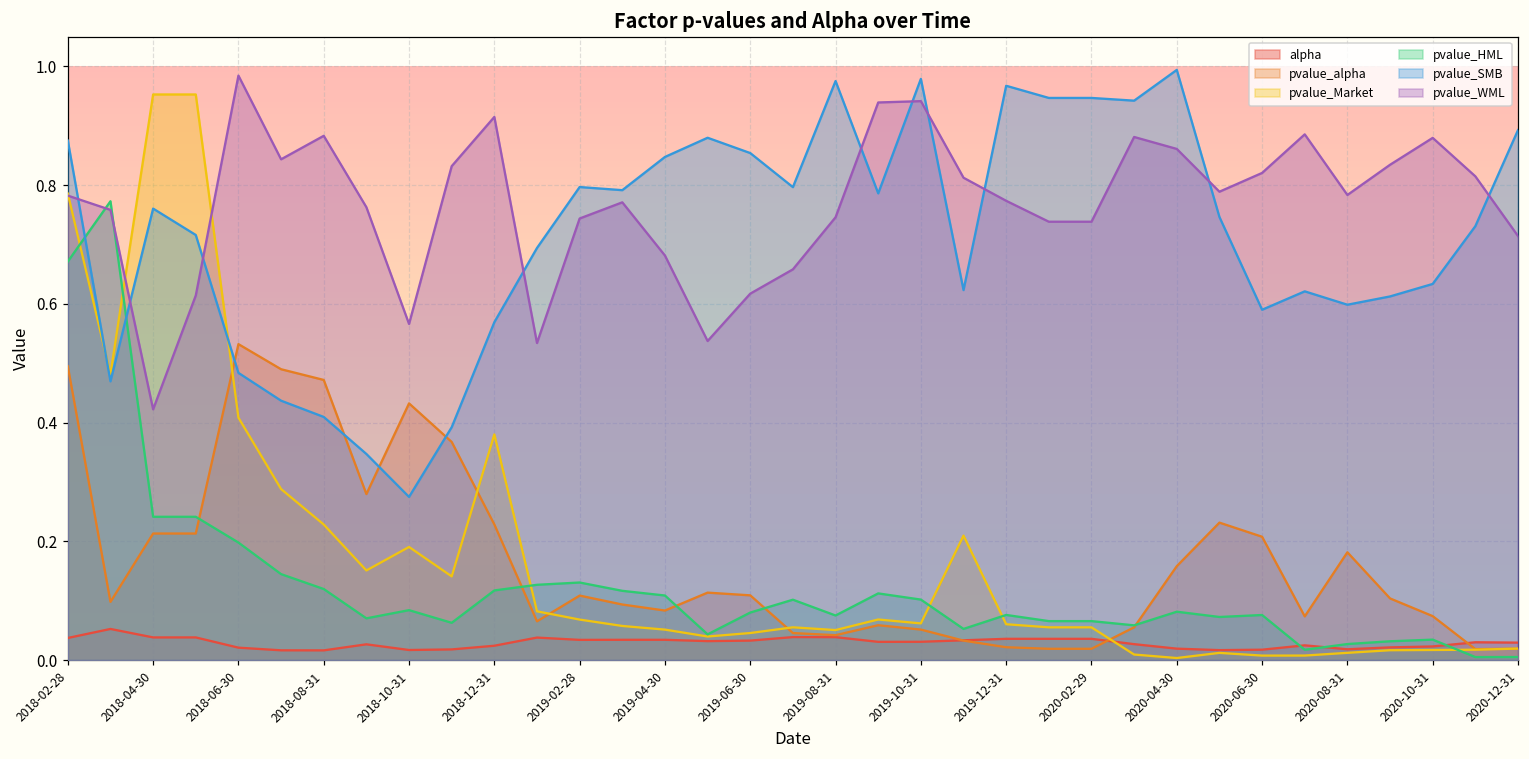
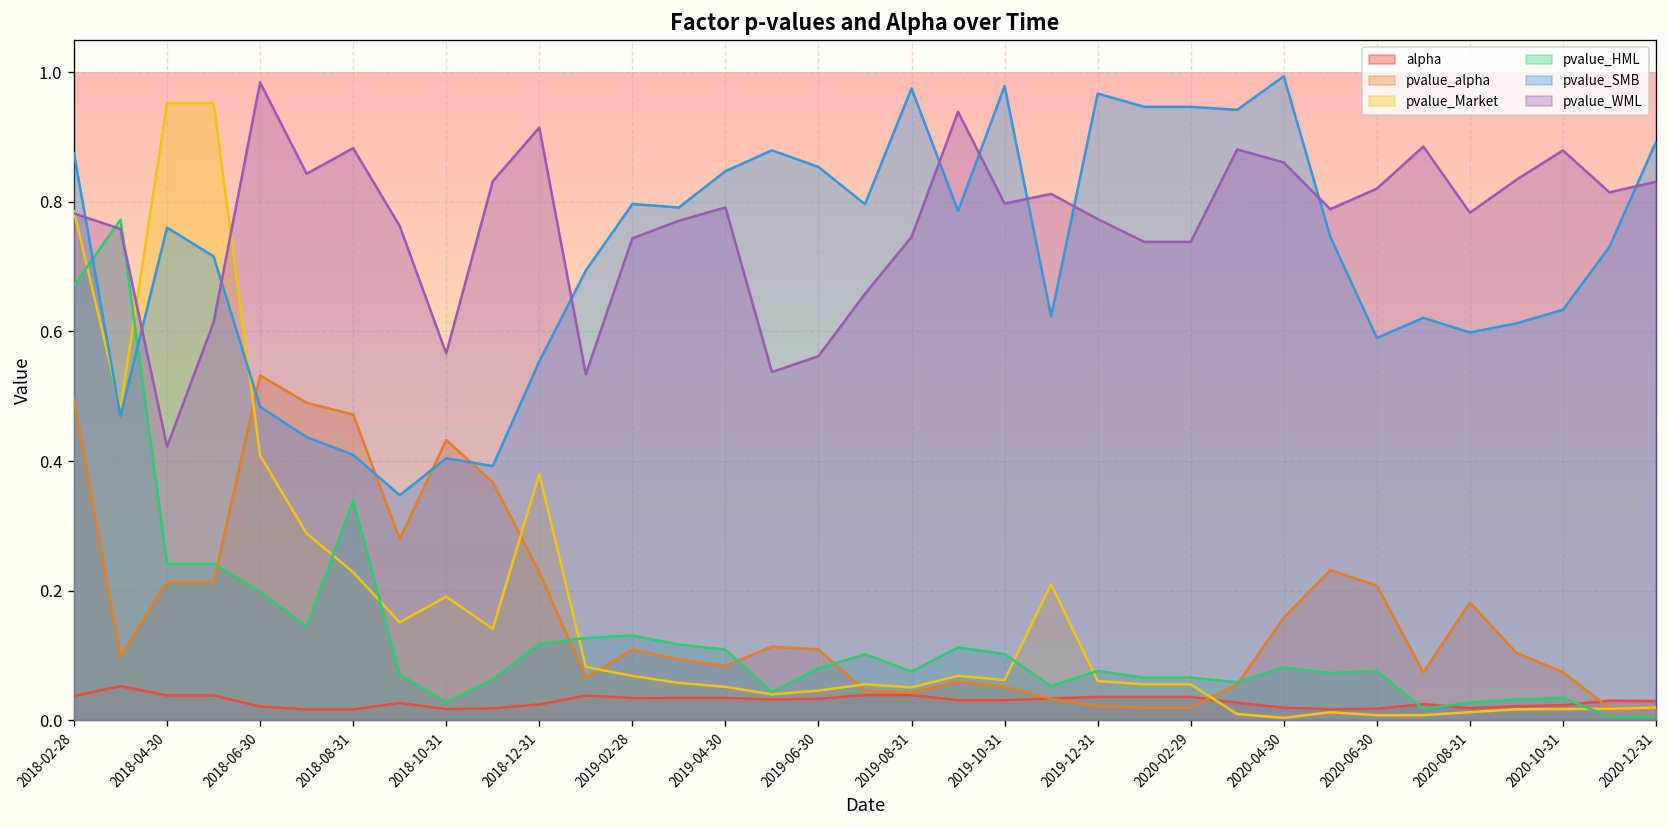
  {
    "pvalue_HML": {
      "2018-02-28": 0.67,
      "2018-04-30": 0.24,
      "2018-06-30": 0.20,
-     "2018-08-31": 0.12,
-     "2018-10-31": 0.08,
+     "2018-08-31": 0.34,
+     "2018-10-31": 0.03,
      "2018-12-31": 0.12,
      "2019-02-28": 0.13,
      "2019-04-30": 0.11,
      "2019-06-30": 0.08,
      "2019-08-31": 0.08,
      "2019-10-31": 0.10,
      "2019-12-31": 0.08,
      "2020-02-29": 0.07,
      "2020-04-30": 0.08,
      "2020-06-30": 0.08,
      "2020-08-31": 0.03,
      "2020-10-31": 0.03,
      "2020-12-31": 0.01
    },
    "pvalue_SMB": {
      "2018-02-28": 0.88,
      "2018-04-30": 0.76,
      "2018-06-30": 0.48,
      "2018-08-31": 0.41,
-     "2018-10-31": 0.27,
-     "2018-12-31": 0.57,
+     "2018-10-31": 0.40,
+     "2018-12-31": 0.55,
      "2019-02-28": 0.80,
      "2019-04-30": 0.85,
      "2019-06-30": 0.85,
      "2019-08-31": 0.98,
      "2019-10-31": 0.98,
      "2019-12-31": 0.97,
      "2020-02-29": 0.95,
      "2020-04-30": 0.99,
      "2020-06-30": 0.59,
      "2020-08-31": 0.60,
      "2020-10-31": 0.63,
      "2020-12-31": 0.89
    },
    "pvalue_WML": {
      "2018-04-30": 0.42,
      "2018-06-30": 0.98,
      "2018-08-31": 0.88,
      "2018-10-31": 0.57,
      "2018-12-31": 0.91,
      "2019-02-28": 0.74,
-     "2019-04-30": 0.68,
-     "2019-06-30": 0.62,
+     "2019-04-30": 0.79,
+     "2019-06-30": 0.56,
      "2019-08-31": 0.75,
-     "2019-10-31": 0.94,
+     "2019-10-31": 0.80,
      "2019-12-31": 0.77,
      "2020-02-29": 0.74,
      "2020-04-30": 0.86,
      "2020-06-30": 0.82,
      "2020-08-31": 0.78,
      "2020-10-31": 0.88,
-     "2020-12-31": 0.71
+     "2020-12-31": 0.83
    }
  }
